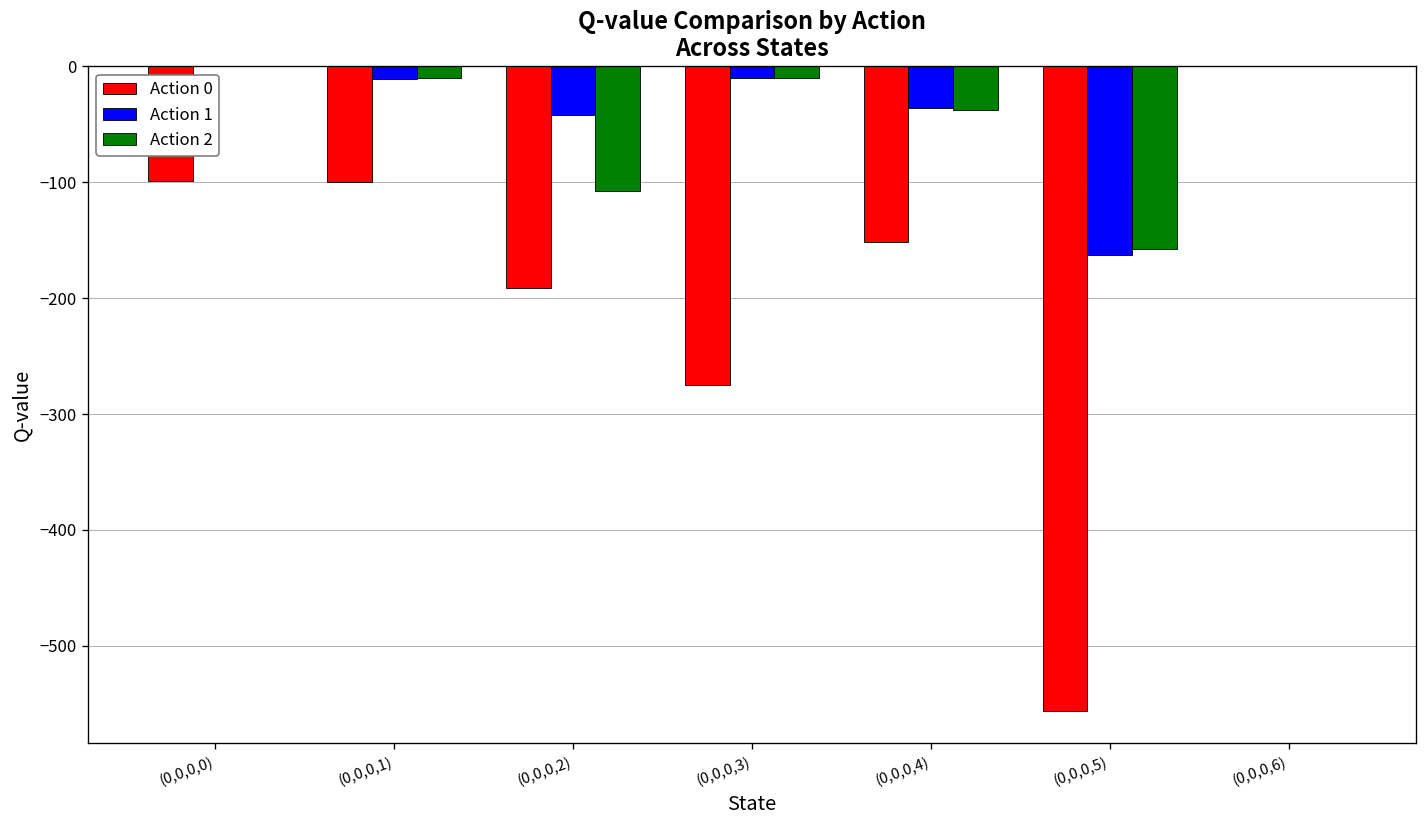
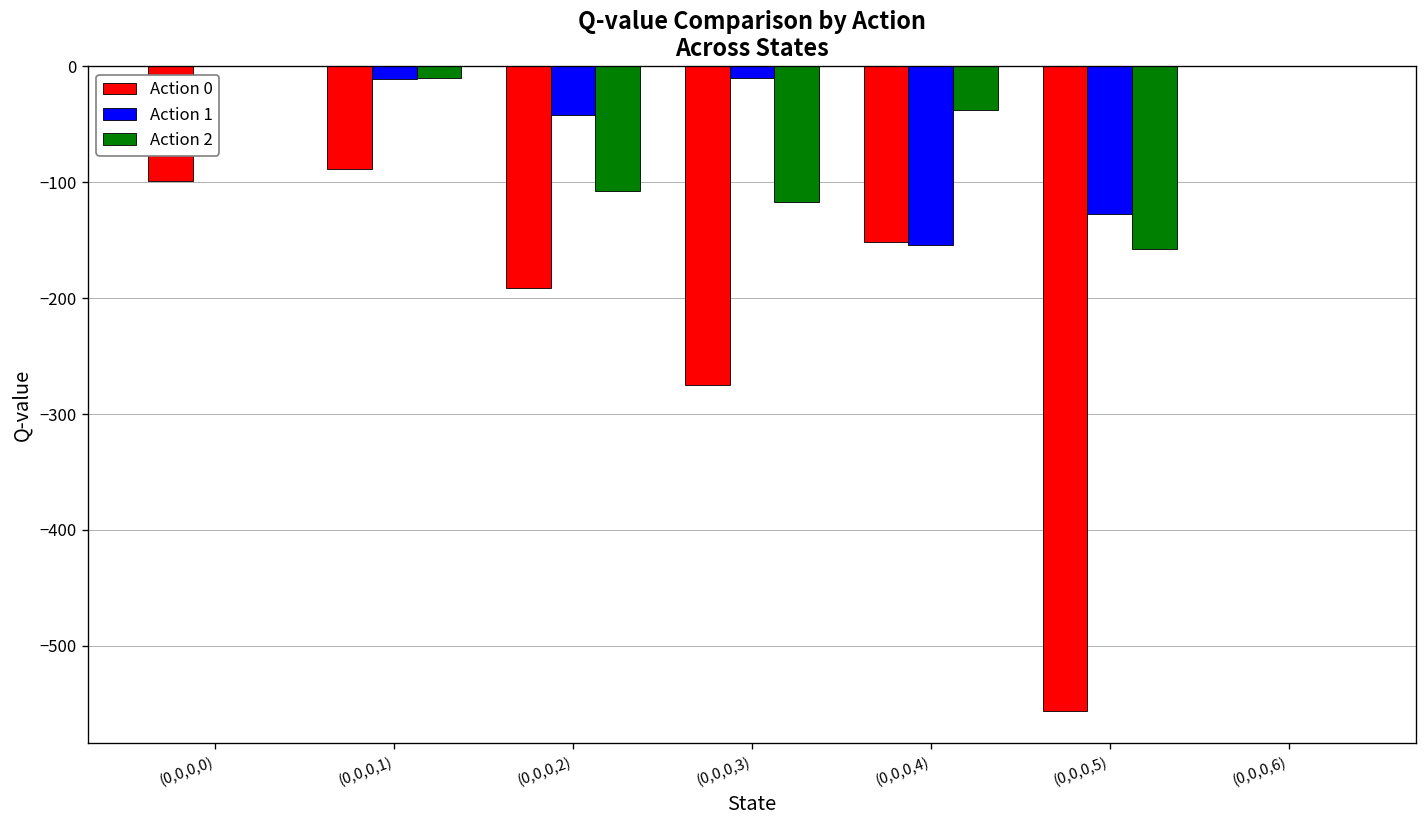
  {
    "Action 0": {
      "(0,0,0,0)": -100,
-     "(0,0,0,1)": -100,
+     "(0,0,0,1)": -90,
      "(0,0,0,2)": -190,
      "(0,0,0,3)": -270,
      "(0,0,0,4)": -150,
      "(0,0,0,5)": -560,
      "(0,0,0,6)": 0
    },
    "Action 1": {
      "(0,0,0,0)": 0,
      "(0,0,0,1)": -10,
      "(0,0,0,2)": -40,
      "(0,0,0,3)": -10,
-     "(0,0,0,4)": -40,
-     "(0,0,0,5)": -160,
+     "(0,0,0,4)": -150,
+     "(0,0,0,5)": -130,
      "(0,0,0,6)": 0
    },
    "Action 2": {
      "(0,0,0,0)": 0,
      "(0,0,0,1)": -10,
      "(0,0,0,2)": -110,
-     "(0,0,0,3)": -10,
+     "(0,0,0,3)": -120,
      "(0,0,0,4)": -40,
      "(0,0,0,5)": -160,
      "(0,0,0,6)": 0
    }
  }
